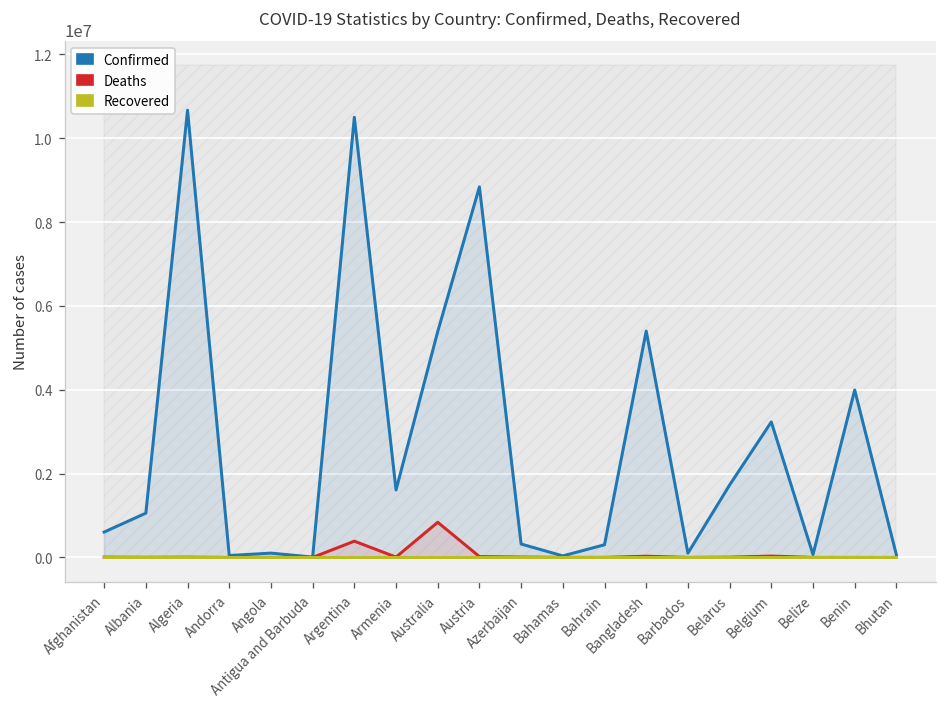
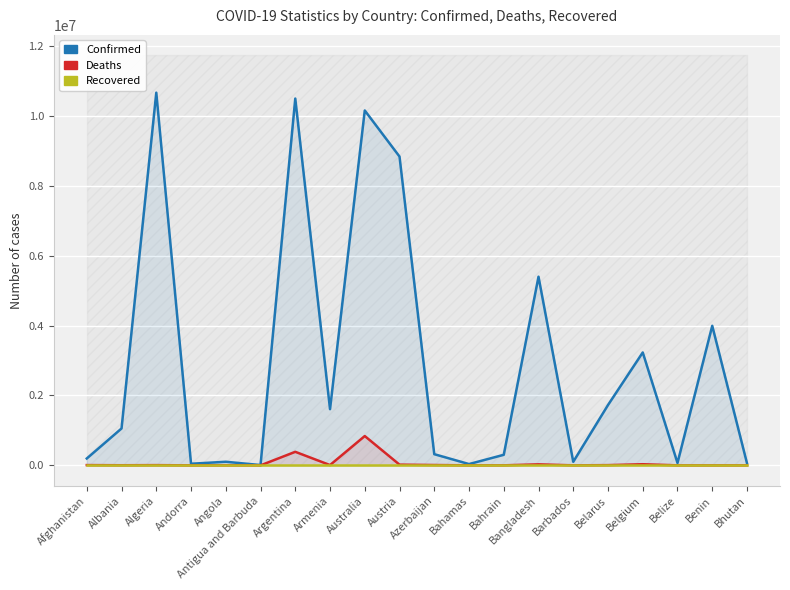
  {
    "Confirmed": {
-     "Afghanistan": 600000,
+     "Afghanistan": 200000,
      "Albania": 1100000,
      "Algeria": 10700000,
      "Angola": 100000,
      "Argentina": 10500000,
      "Armenia": 1600000,
-     "Australia": 5400000,
+     "Australia": 10200000,
      "Austria": 8800000,
      "Azerbaijan": 300000,
      "Bahrain": 300000,
      "Bangladesh": 5400000,
      "Barbados": 100000,
      "Belarus": 1700000,
      "Belgium": 3200000,
      "Benin": 4000000
    },
    "Deaths": {
      "Argentina": 400000,
      "Australia": 800000
    },
    "Recovered": {
      "Argentina": 0,
      "Australia": 0
    }
  }
